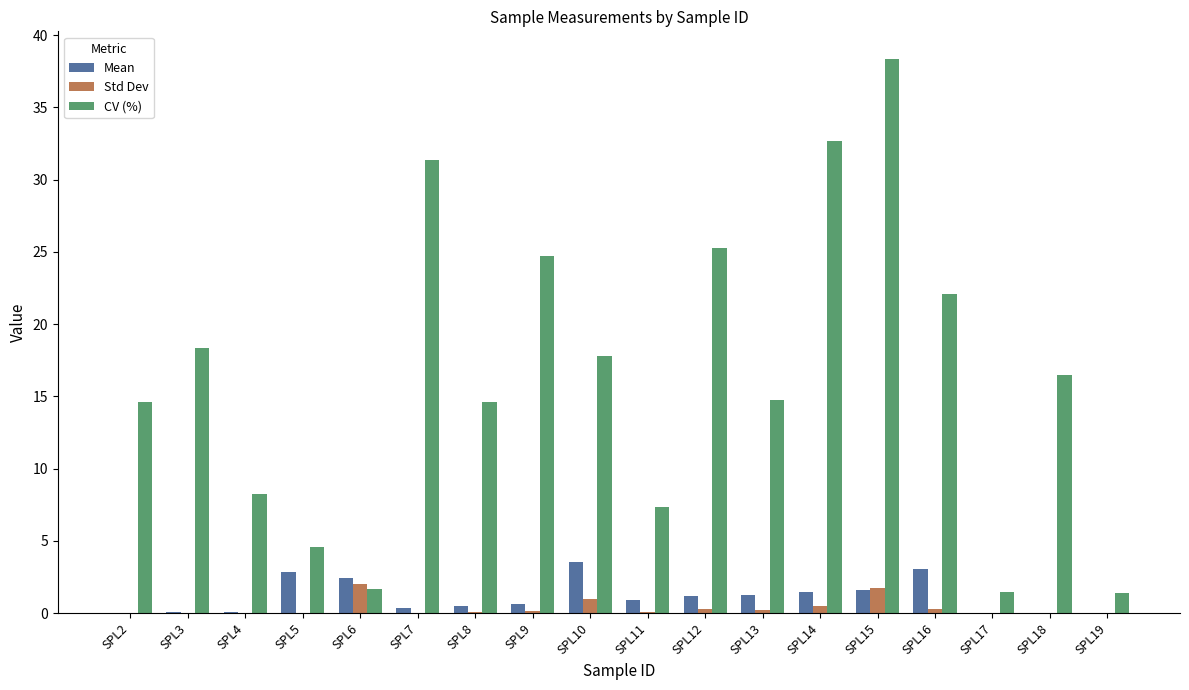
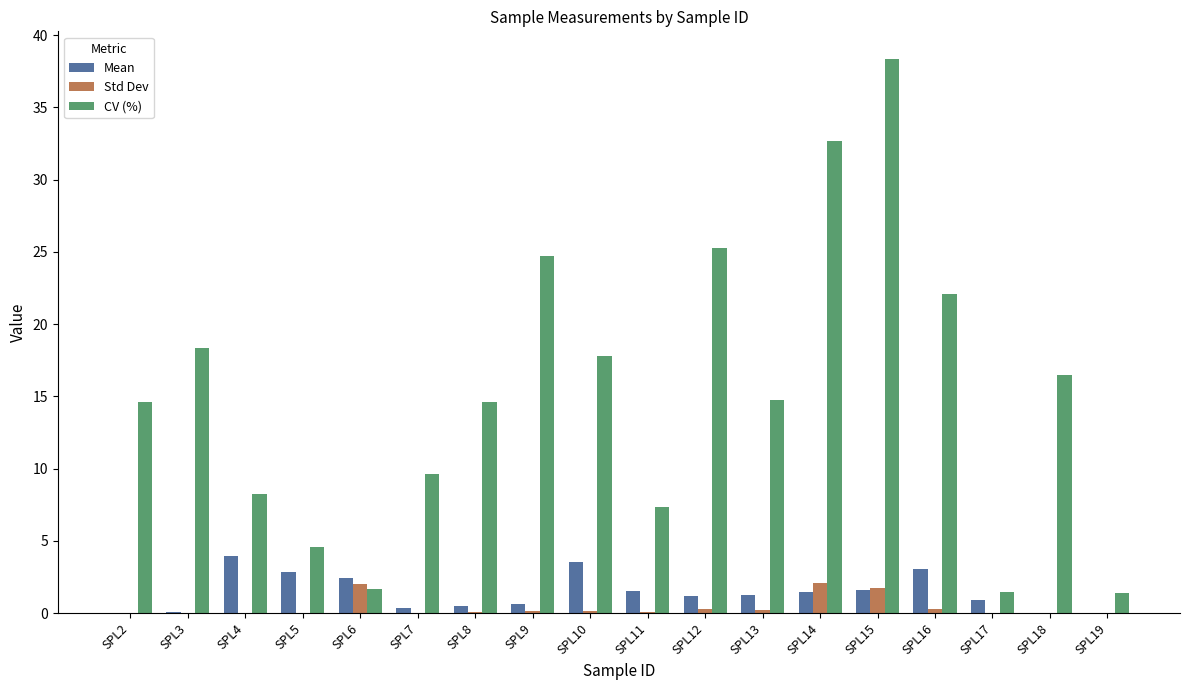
  {
    "Mean": {
-     "SPL4": 0.1,
+     "SPL4": 4.0,
      "SPL5": 2.9,
      "SPL6": 2.5,
      "SPL7": 0.3,
      "SPL8": 0.5,
      "SPL9": 0.6,
      "SPL10": 3.6,
-     "SPL11": 0.9,
+     "SPL11": 1.5,
      "SPL12": 1.2,
      "SPL13": 1.2,
      "SPL14": 1.5,
      "SPL15": 1.6,
      "SPL16": 3.0,
-     "SPL17": 0.0
+     "SPL17": 0.9
    },
    "Std Dev": {
      "SPL6": 2.0,
-     "SPL10": 1.0,
+     "SPL10": 0.1,
      "SPL12": 0.3,
      "SPL13": 0.2,
-     "SPL14": 0.5,
+     "SPL14": 2.1,
      "SPL15": 1.7,
      "SPL16": 0.3,
      "SPL17": 0.0,
      "SPL19": 0.0
    },
    "CV (%)": {
      "SPL2": 14.6,
      "SPL3": 18.4,
      "SPL4": 8.2,
      "SPL5": 4.6,
      "SPL6": 1.7,
-     "SPL7": 31.4,
+     "SPL7": 9.6,
      "SPL8": 14.6,
      "SPL9": 24.7,
      "SPL10": 17.8,
      "SPL11": 7.3,
      "SPL12": 25.2,
      "SPL13": 14.8,
      "SPL14": 32.7,
      "SPL15": 38.4,
      "SPL16": 22.1,
      "SPL17": 1.5,
      "SPL18": 16.5,
      "SPL19": 1.4
    }
  }
